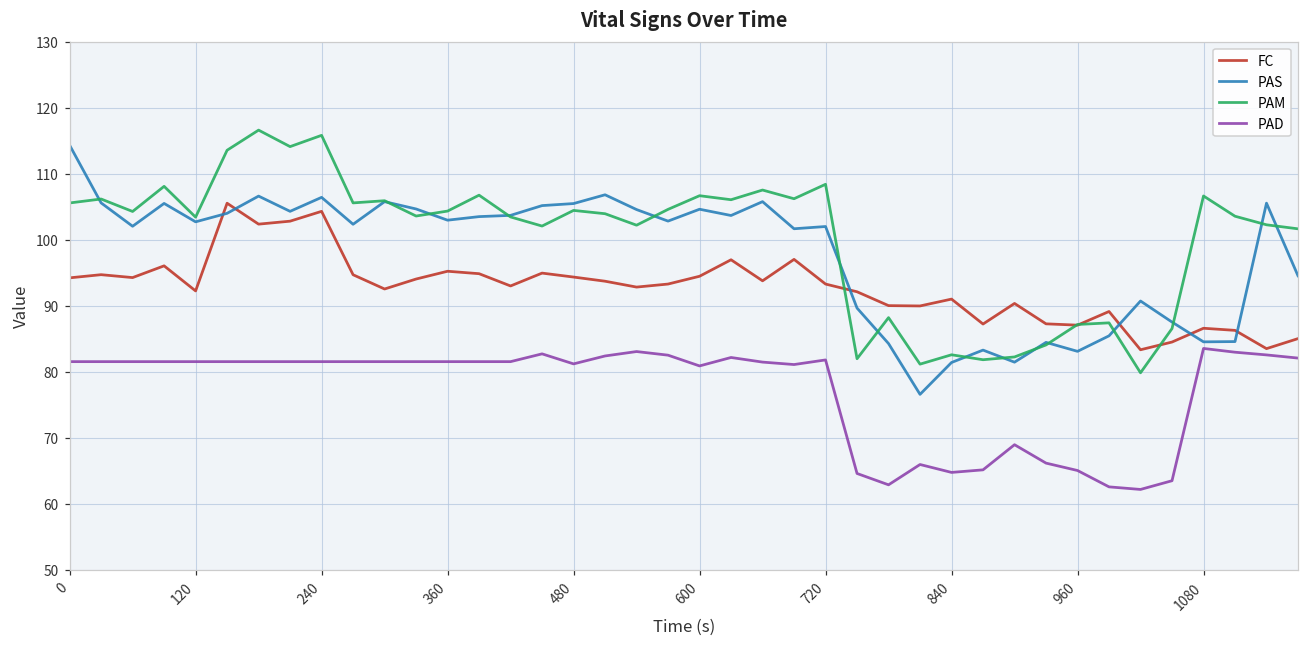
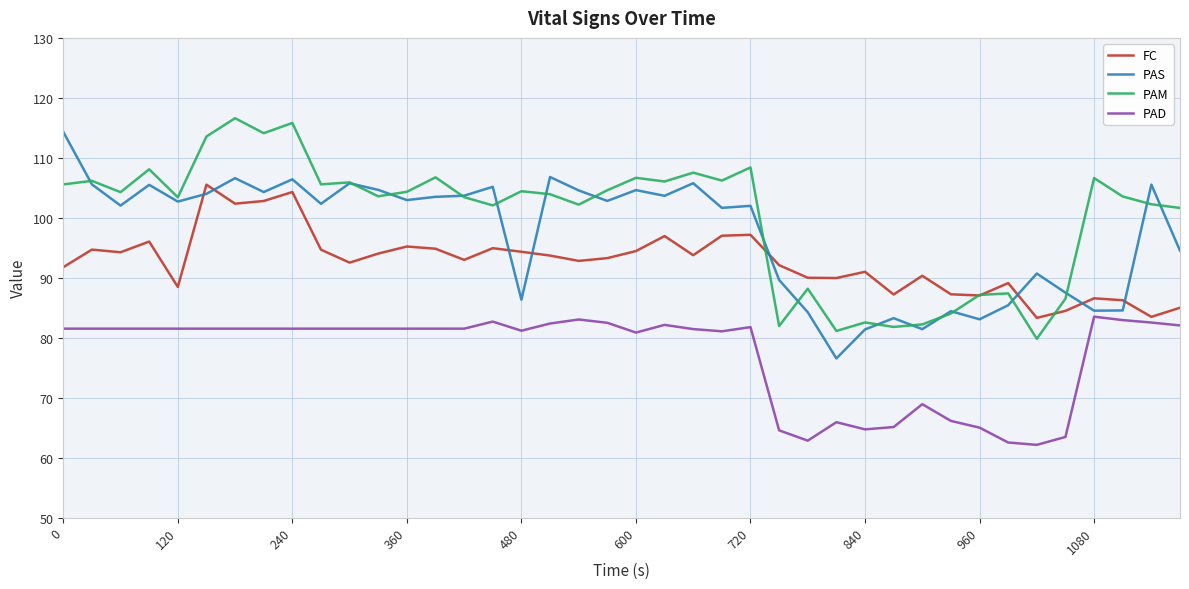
  {
    "FC": {
-     "0": 94,
-     "120": 92,
+     "0": 92,
+     "120": 88,
      "240": 104,
      "360": 95,
      "480": 94,
      "600": 94,
-     "720": 93,
+     "720": 97,
      "840": 91,
      "1080": 87
    },
    "PAS": {
      "0": 114,
      "120": 103,
      "240": 106,
      "360": 103,
-     "480": 105,
+     "480": 86,
      "600": 105,
      "720": 102,
      "840": 81,
      "960": 83,
      "1080": 85
    },
    "PAM": {
      "0": 106,
      "120": 103,
      "240": 116,
      "360": 104,
      "480": 104,
      "600": 107,
      "720": 108,
      "840": 83,
      "1080": 107
    },
    "PAD": {
      "0": 82,
      "120": 82,
      "240": 82,
      "360": 82,
      "480": 81,
      "600": 81,
      "720": 82,
      "840": 65,
      "960": 65,
      "1080": 84
    }
  }
